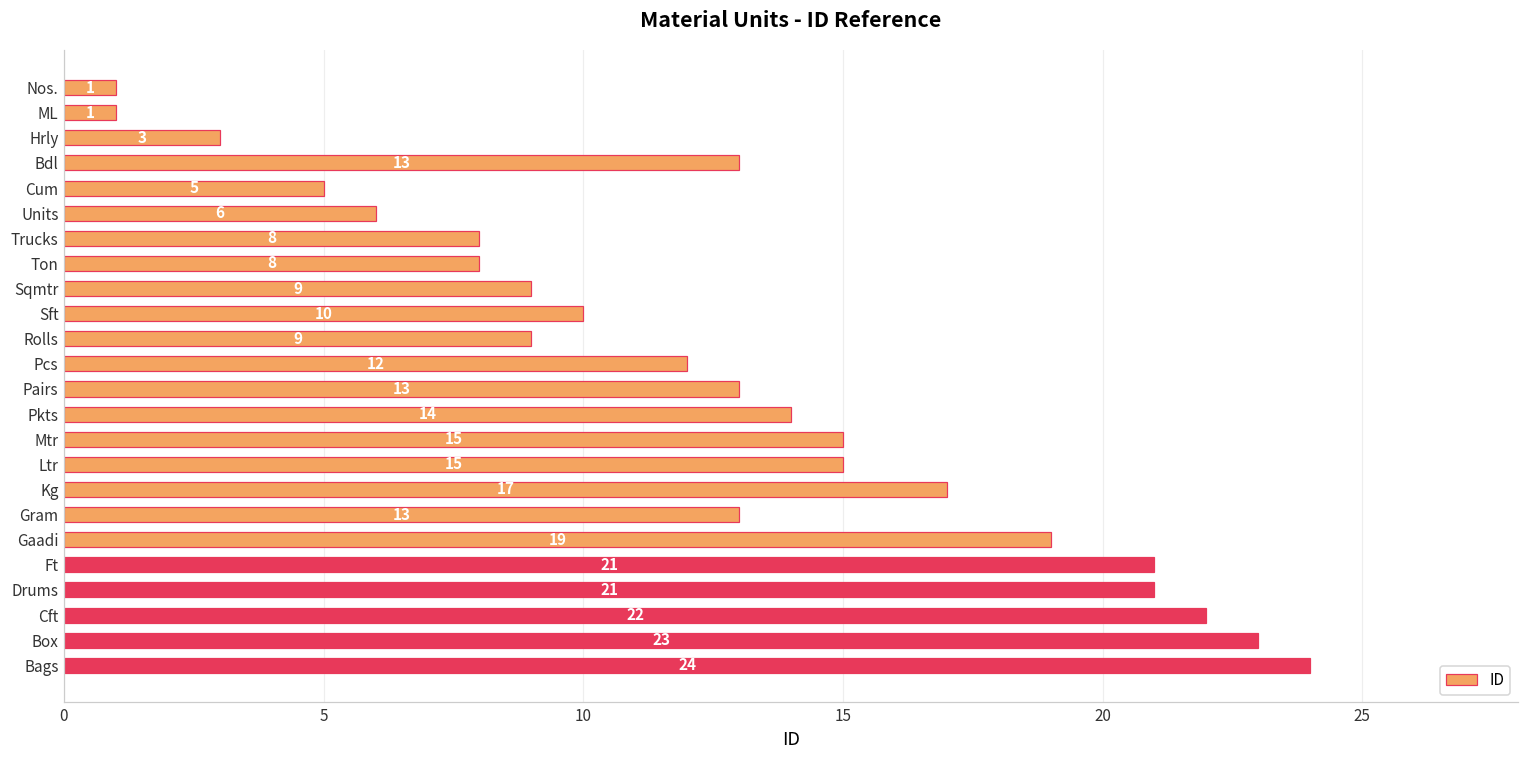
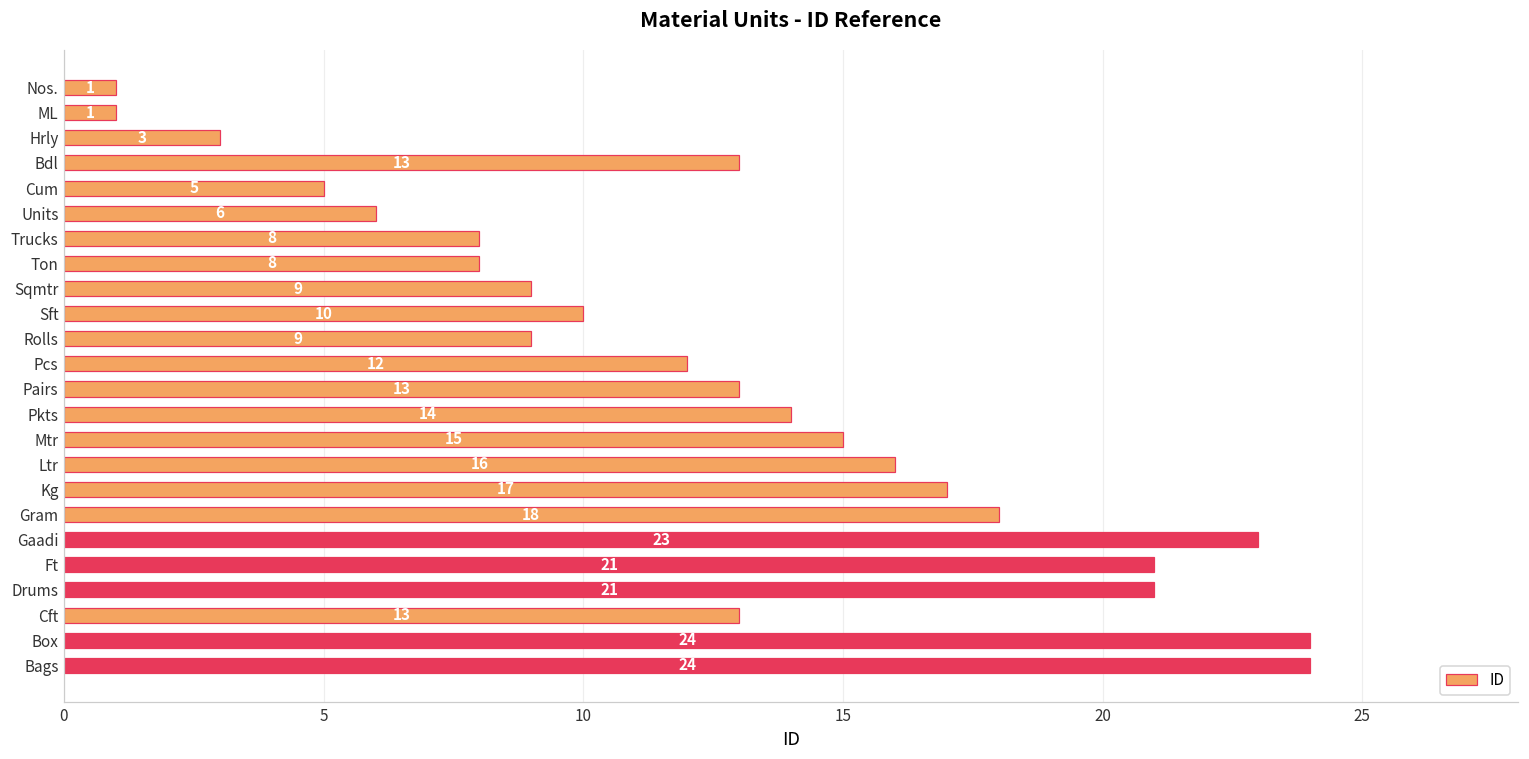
  {
    "Nos.": 1,
    "ML": 1,
    "Hrly": 3,
    "Bdl": 13,
    "Cum": 5,
    "Units": 6,
    "Trucks": 8,
    "Ton": 8,
    "Sqmtr": 9,
    "Sft": 10,
    "Rolls": 9,
    "Pcs": 12,
    "Pairs": 13,
    "Pkts": 14,
    "Mtr": 15,
-   "Ltr": 15,
+   "Ltr": 16,
    "Kg": 17,
-   "Gram": 13,
-   "Gaadi": 19,
+   "Gram": 18,
+   "Gaadi": 23,
    "Ft": 21,
    "Drums": 21,
-   "Cft": 22,
-   "Box": 23,
+   "Cft": 13,
+   "Box": 24,
    "Bags": 24
  }
